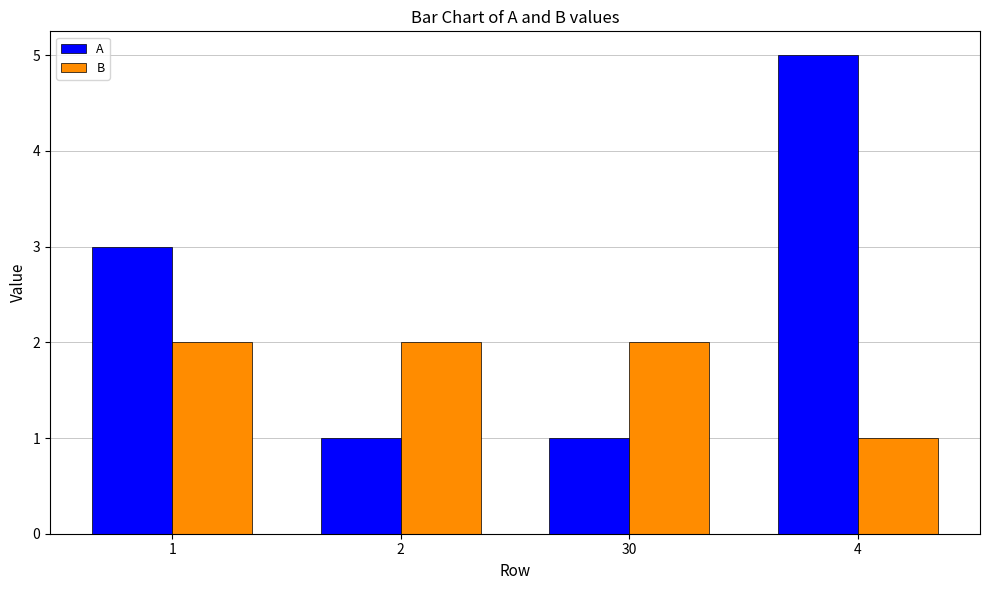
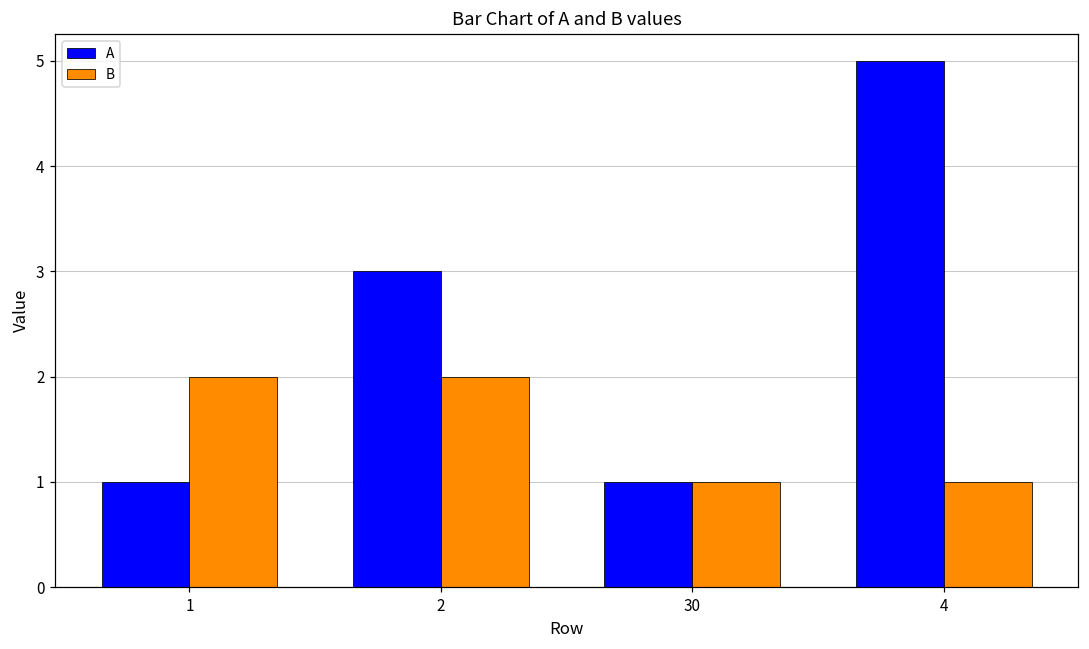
  {
    "A": {
-     "1": 3,
-     "2": 1,
+     "1": 1,
+     "2": 3,
      "30": 1,
      "4": 5
    },
    "B": {
      "1": 2,
      "2": 2,
-     "30": 2,
+     "30": 1,
      "4": 1
    }
  }
